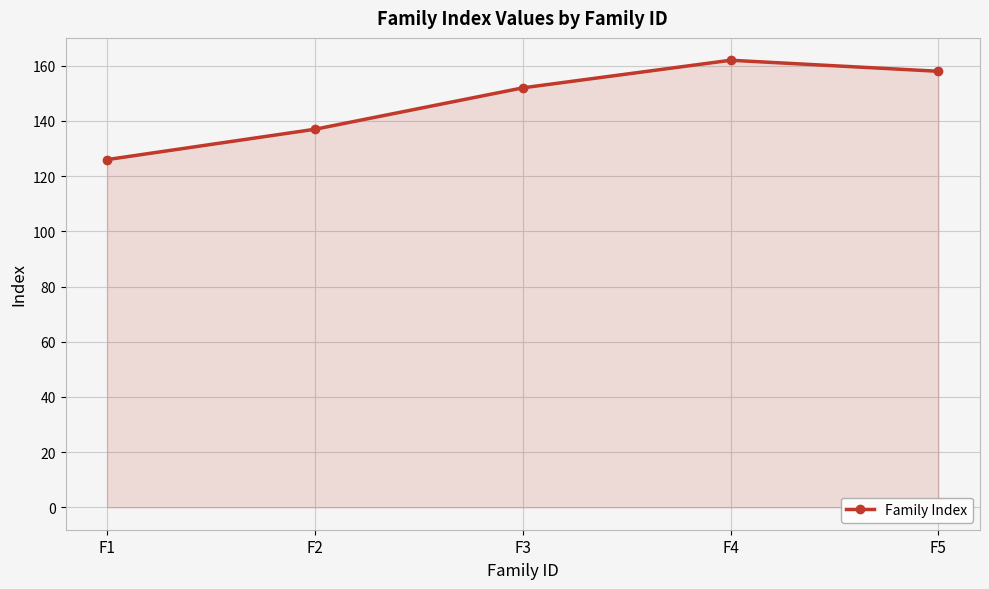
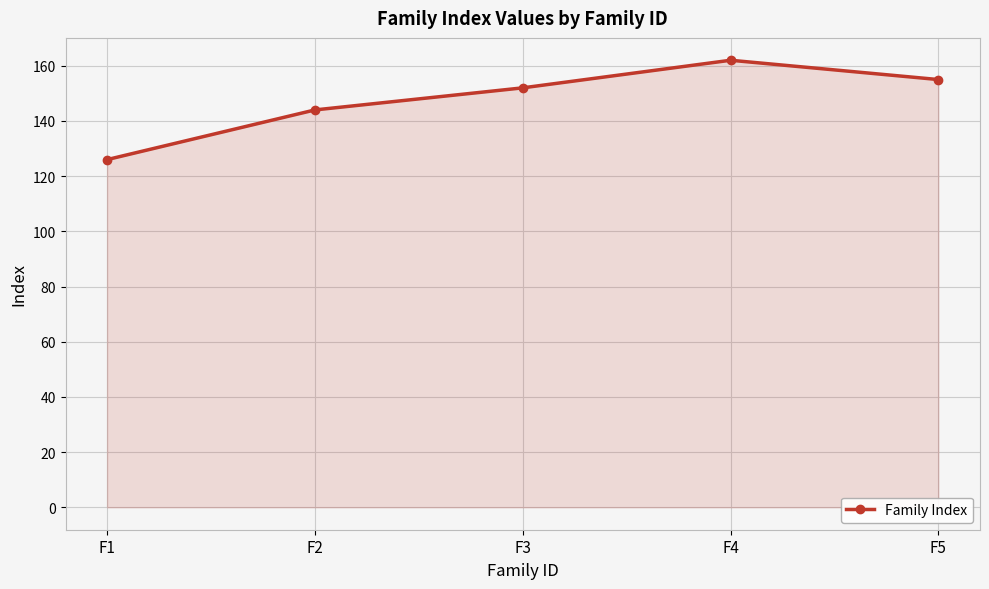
  {
    "F1": 126,
-   "F2": 137,
+   "F2": 144,
    "F3": 152,
    "F4": 162,
-   "F5": 158
+   "F5": 155
  }
